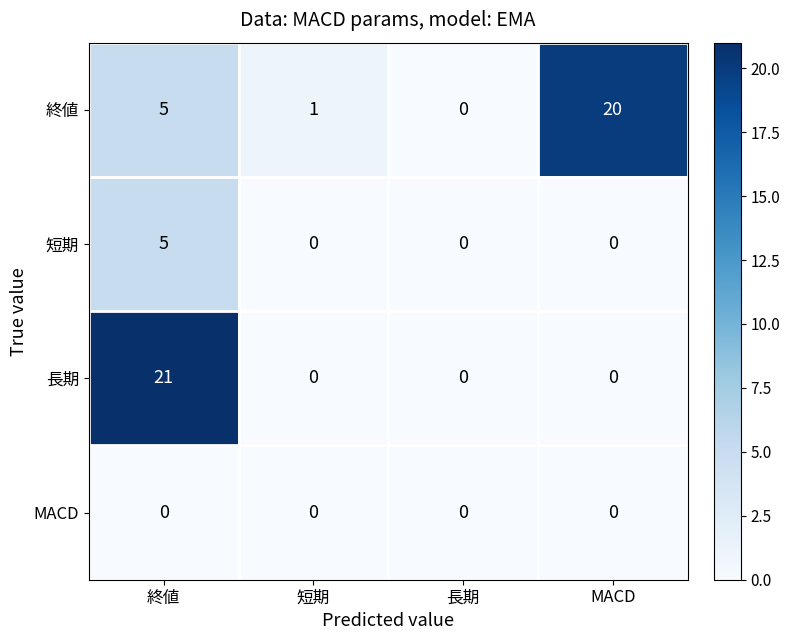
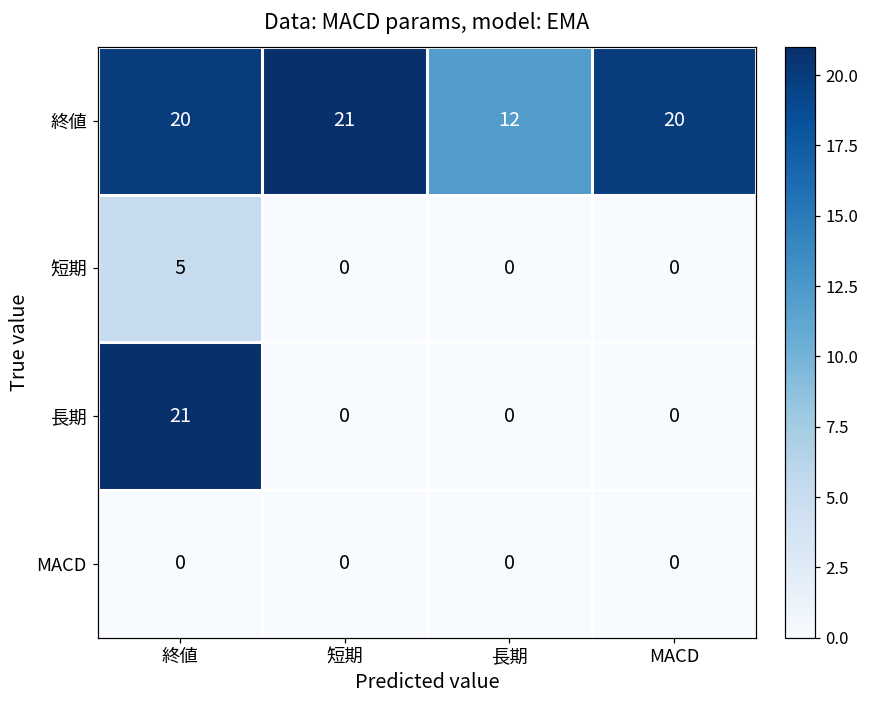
  {
    "終値": {
-     "終値": 5,
-     "短期": 1,
-     "長期": 0,
+     "終値": 20,
+     "短期": 21,
+     "長期": 12,
      "MACD": 20
    },
    "短期": {
      "終値": 5,
      "短期": 0,
      "長期": 0,
      "MACD": 0
    },
    "長期": {
      "終値": 21,
      "短期": 0,
      "長期": 0,
      "MACD": 0
    },
    "MACD": {
      "終値": 0,
      "短期": 0,
      "長期": 0,
      "MACD": 0
    }
  }
